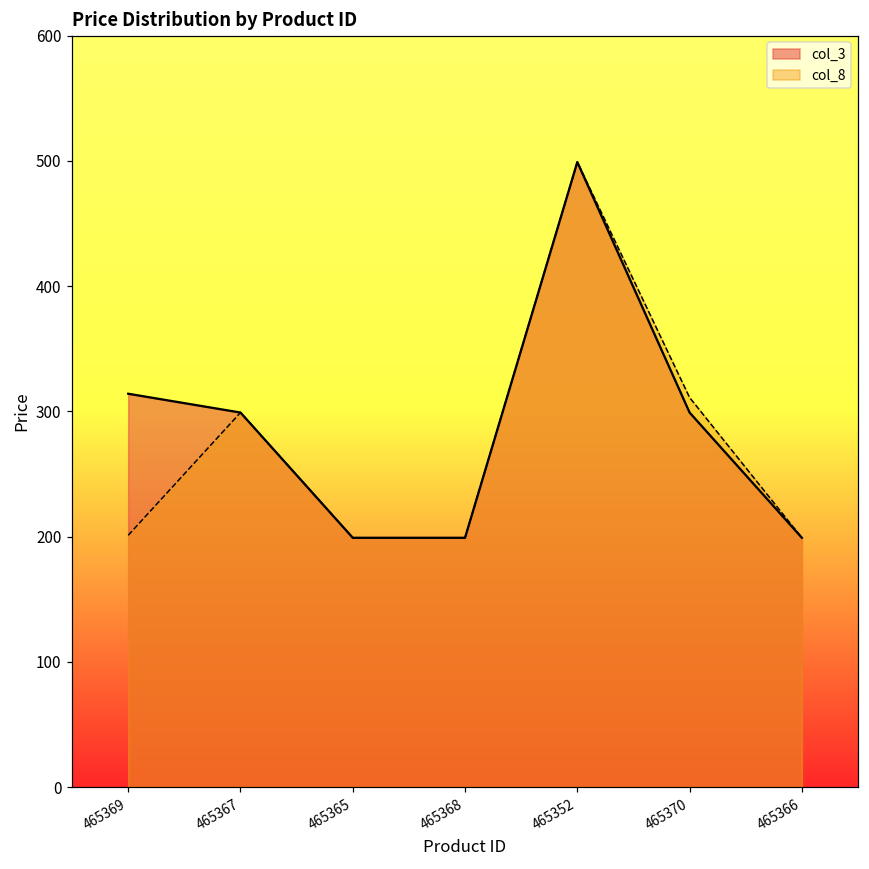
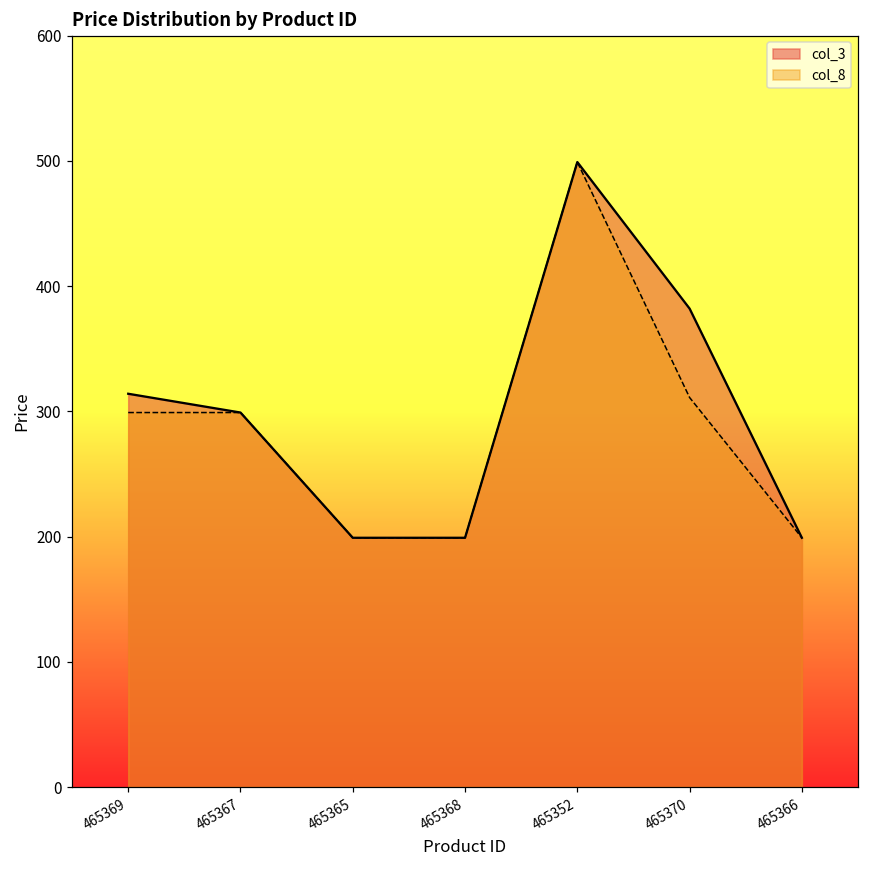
  {
    "col_3": {
      "465369": 314,
-     "465370": 299
+     "465370": 382
    },
    "col_8": {
-     "465369": 201,
+     "465369": 299,
      "465370": 311
    }
  }
